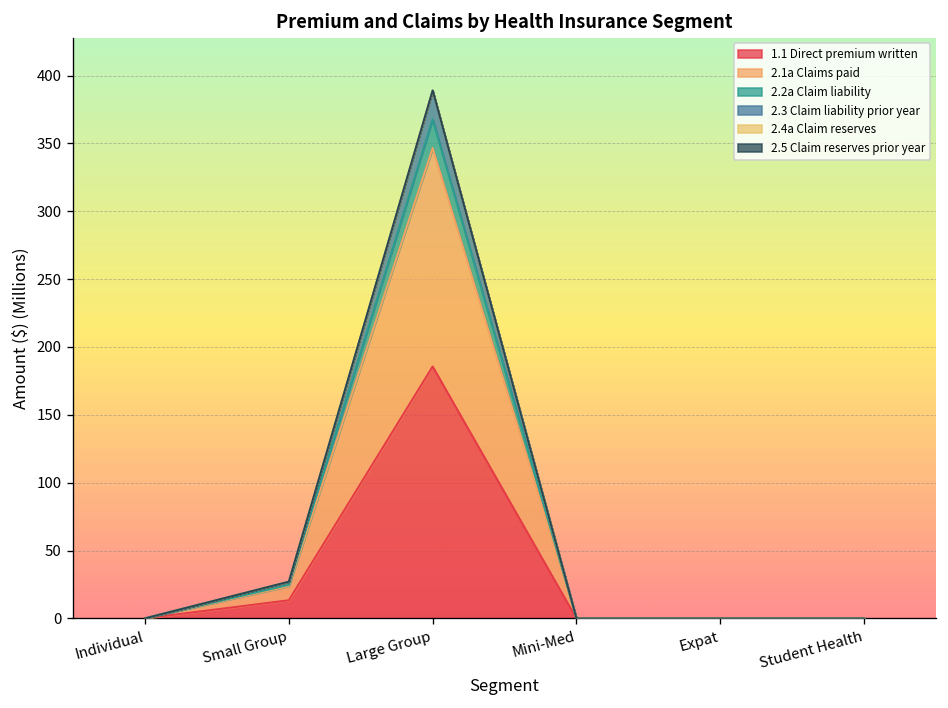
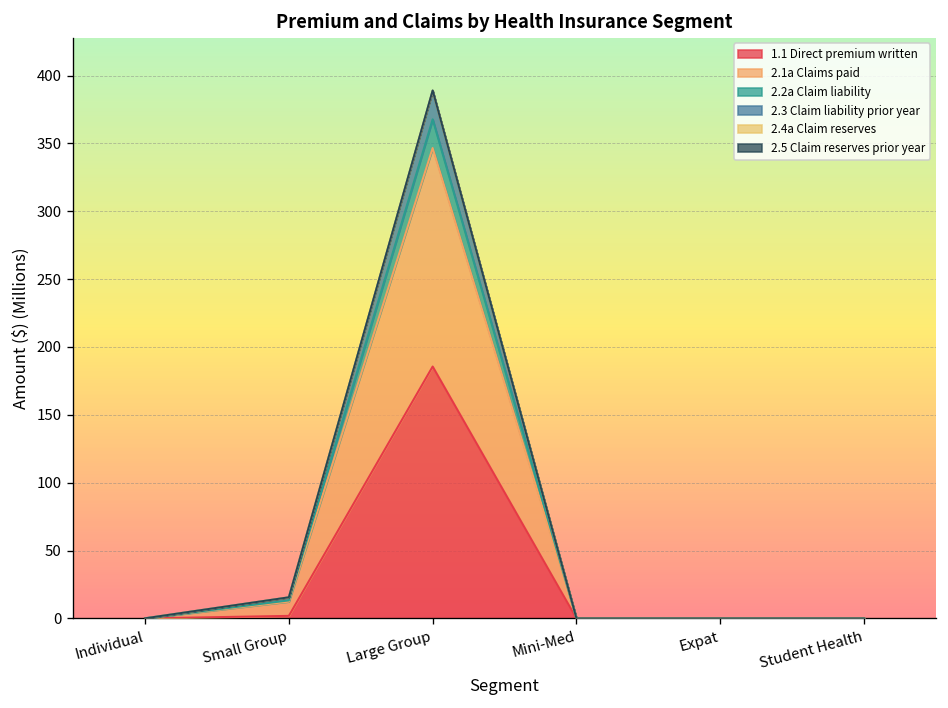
  {
    "1.1 Direct premium written": {
-     "Small Group": 13,
+     "Small Group": 2,
      "Large Group": 186
    },
    "2.2a Claim liability": {
      "Large Group": 21
    }
  }
